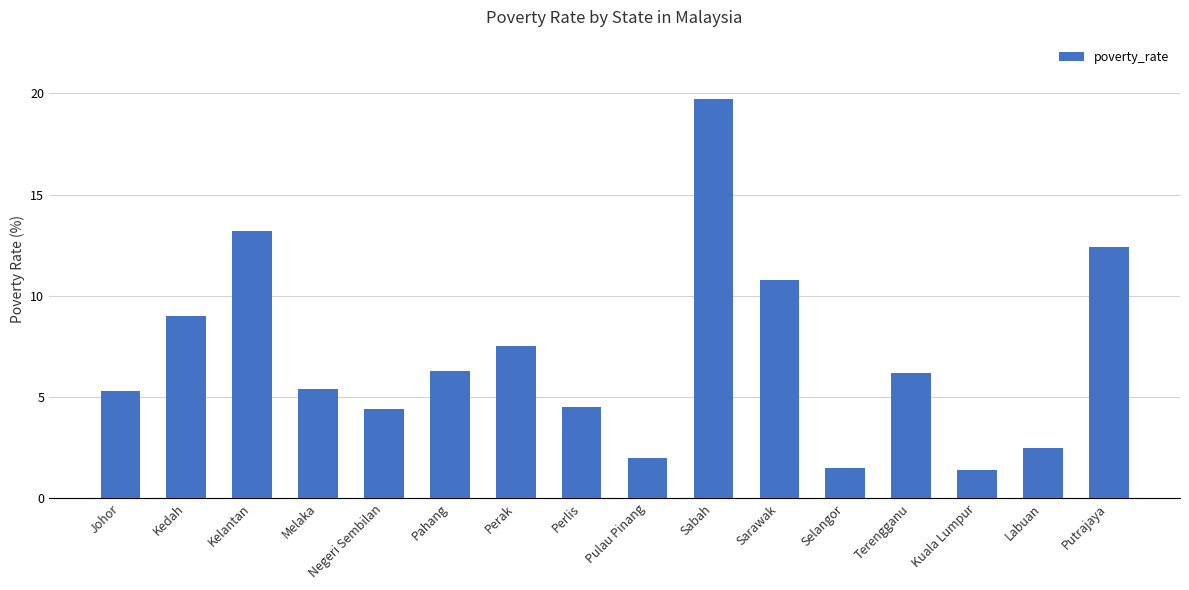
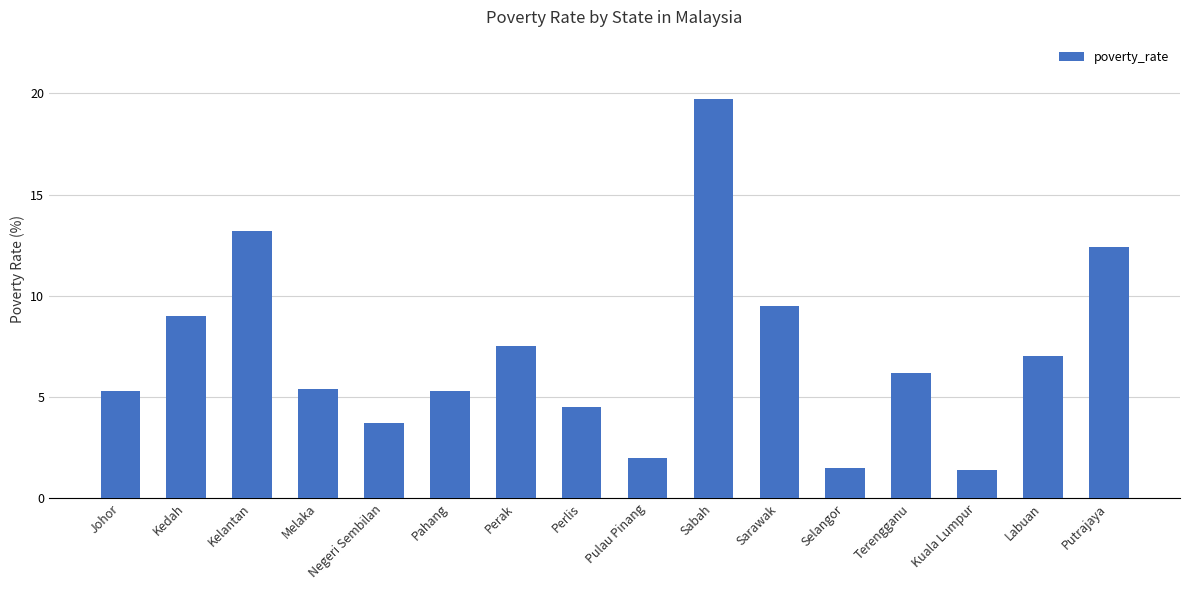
  {
    "Johor": 5.3,
    "Kedah": 9.0,
    "Kelantan": 13.2,
    "Melaka": 5.4,
-   "Negeri Sembilan": 4.4,
-   "Pahang": 6.3,
+   "Negeri Sembilan": 3.7,
+   "Pahang": 5.3,
    "Perak": 7.5,
    "Perlis": 4.5,
    "Pulau Pinang": 2.0,
    "Sabah": 19.7,
-   "Sarawak": 10.8,
+   "Sarawak": 9.5,
    "Selangor": 1.5,
    "Terengganu": 6.2,
    "Kuala Lumpur": 1.4,
-   "Labuan": 2.5,
+   "Labuan": 7.0,
    "Putrajaya": 12.4
  }
